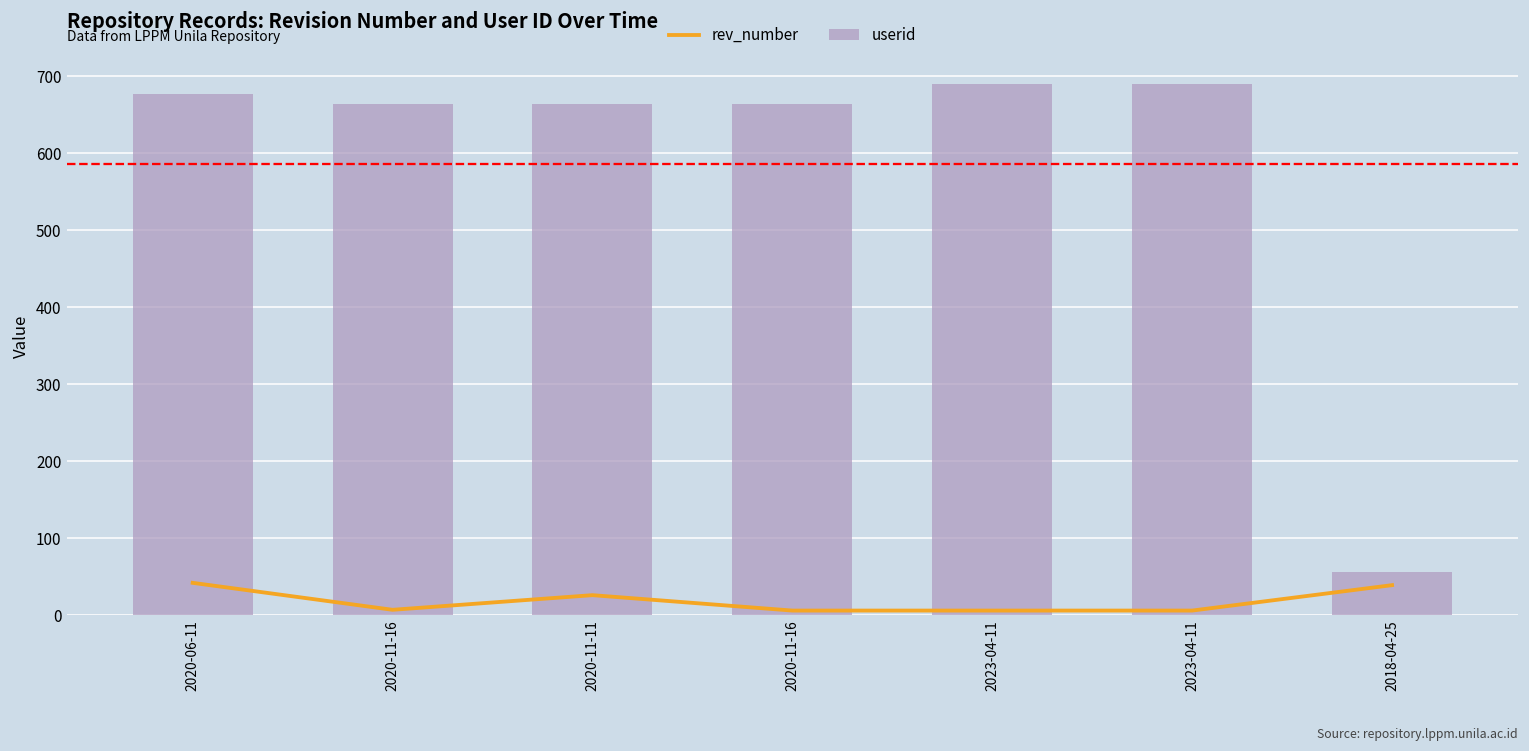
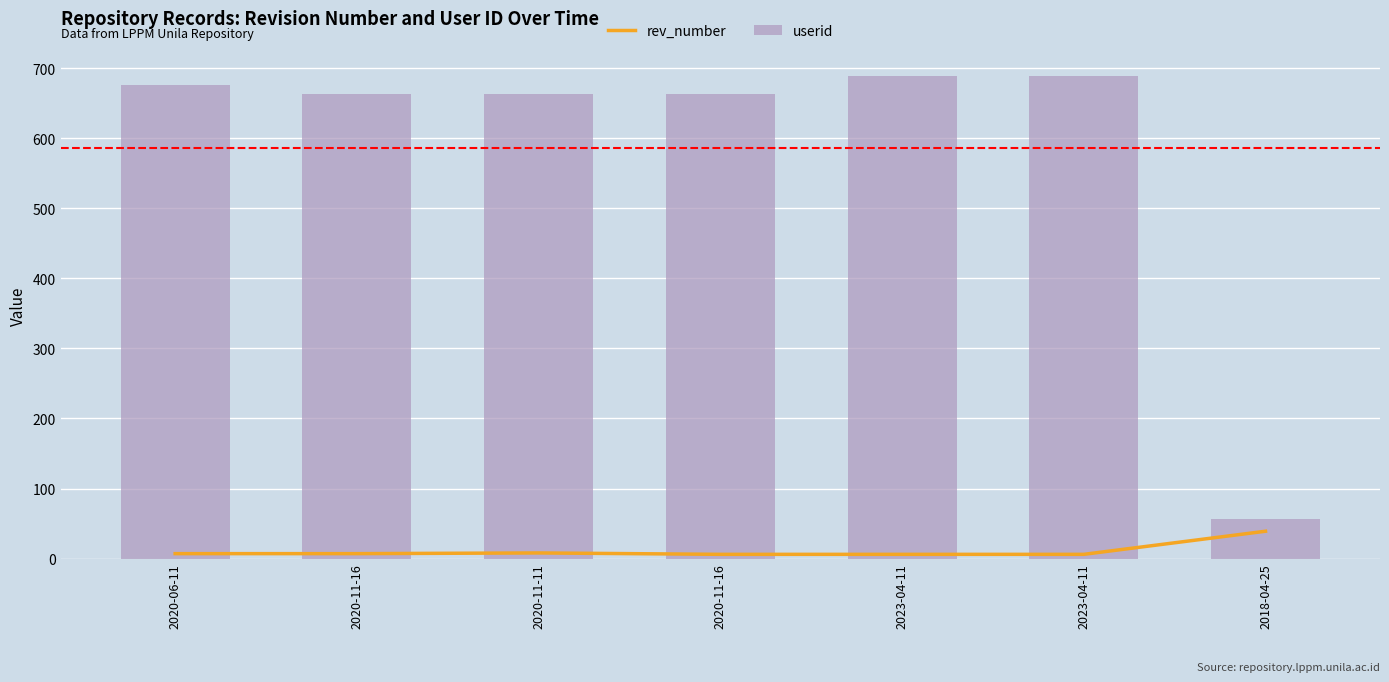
  {
    "userid": {
      "2020-06-11": 680,
      "2020-11-11": 660,
      "2018-04-25": 60
    },
    "rev_number": {
-     "2020-06-11": 40,
-     "2020-11-11": 30,
+     "2020-06-11": 10,
+     "2020-11-11": 10,
      "2018-04-25": 40
    }
  }
